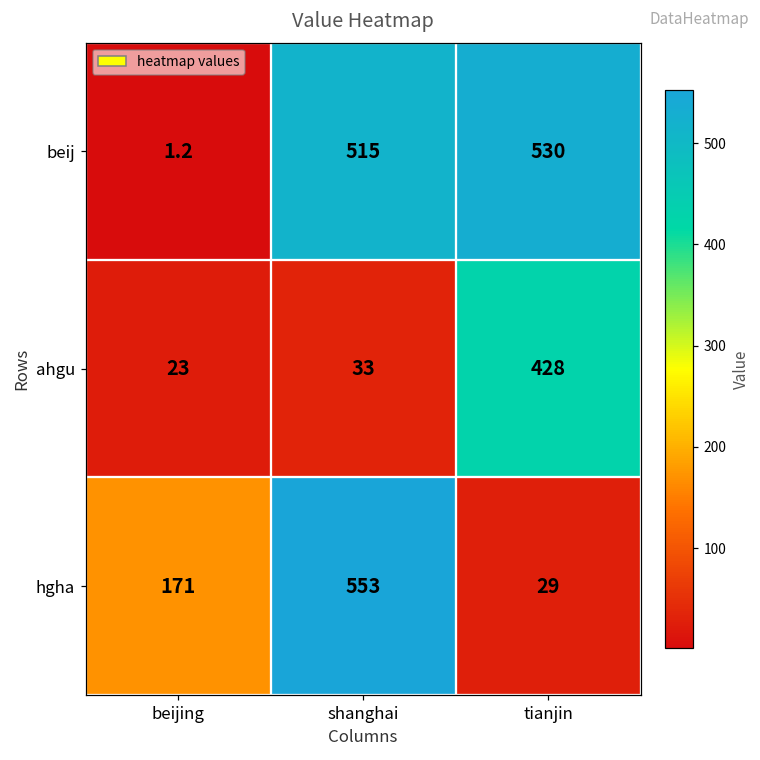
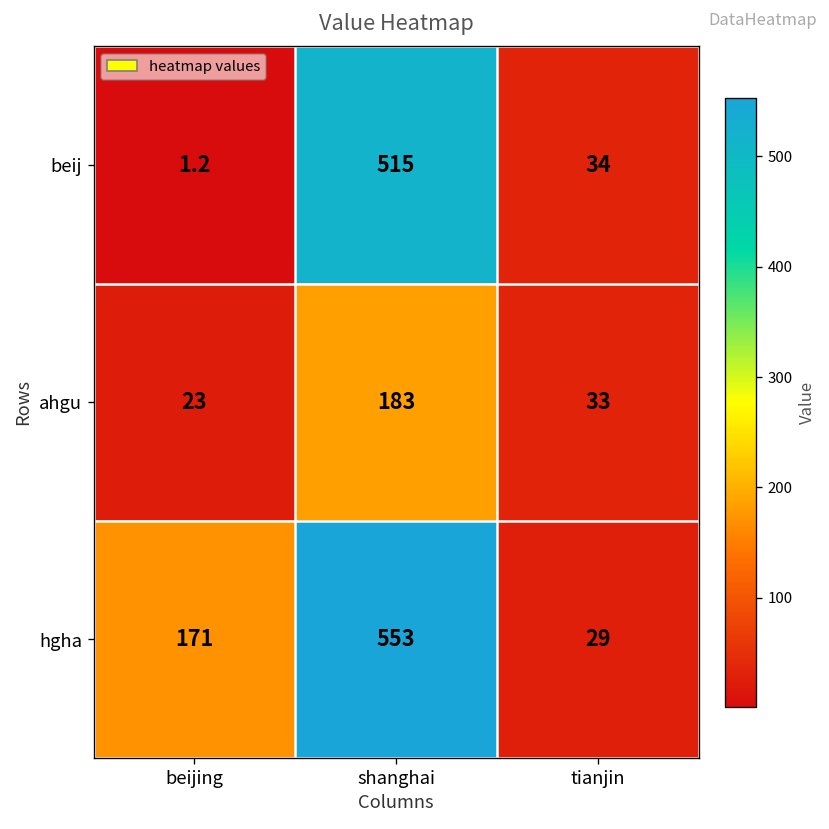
  {
    "beij": {
      "beijing": 1.2,
      "shanghai": 515,
-     "tianjin": 530
+     "tianjin": 34
    },
    "ahgu": {
      "beijing": 23,
-     "shanghai": 33,
-     "tianjin": 428
+     "shanghai": 183,
+     "tianjin": 33
    },
    "hgha": {
      "beijing": 171,
      "shanghai": 553,
      "tianjin": 29
    }
  }
